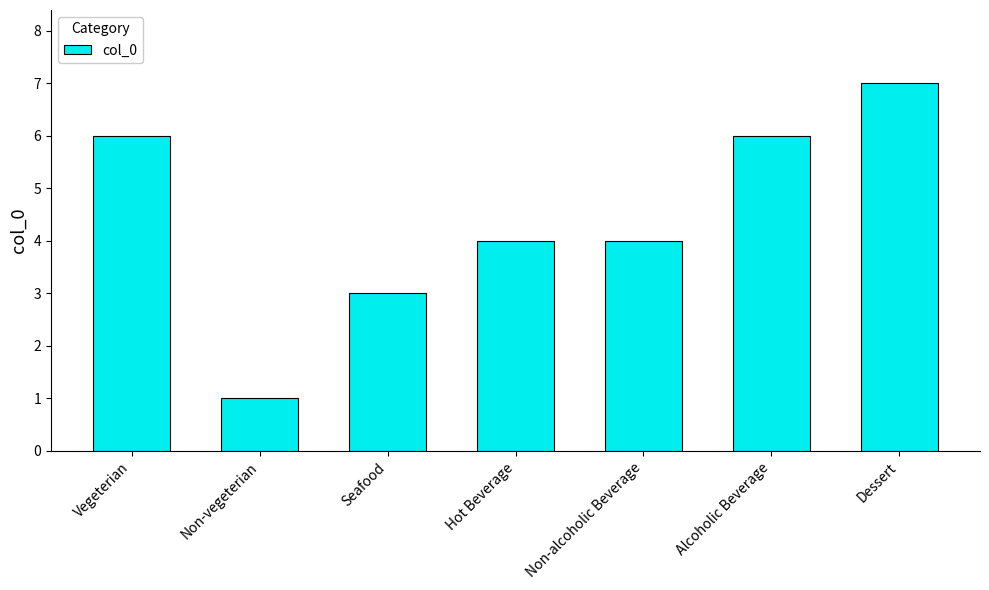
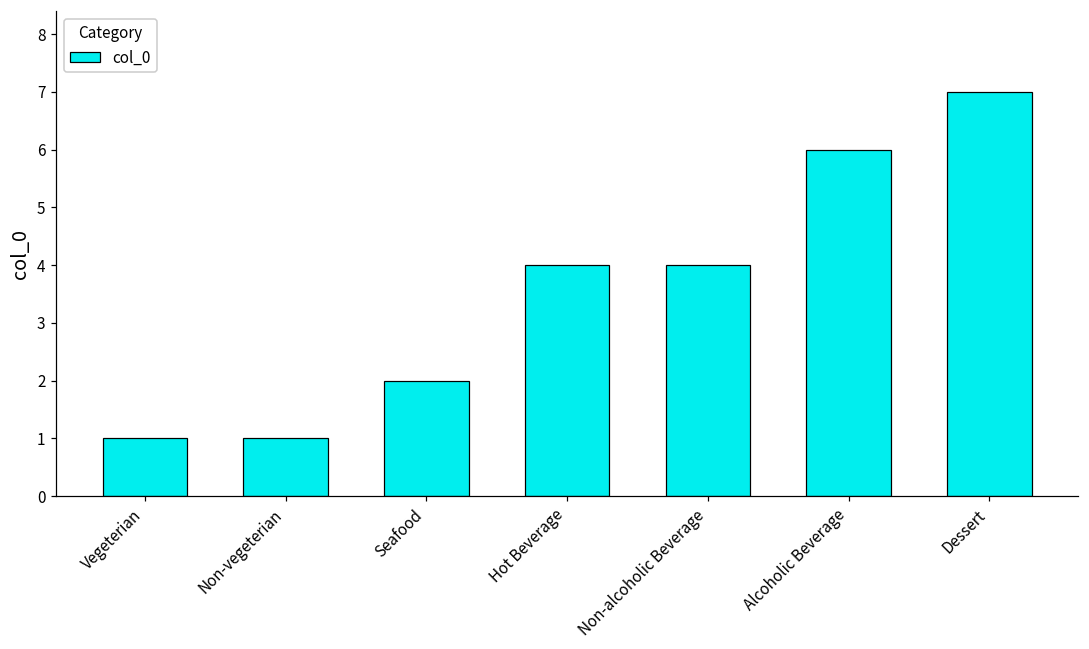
  {
-   "Vegeterian": 6,
+   "Vegeterian": 1,
    "Non-vegeterian": 1,
-   "Seafood": 3,
+   "Seafood": 2,
    "Hot Beverage": 4,
    "Non-alcoholic Beverage": 4,
    "Alcoholic Beverage": 6,
    "Dessert": 7
  }
